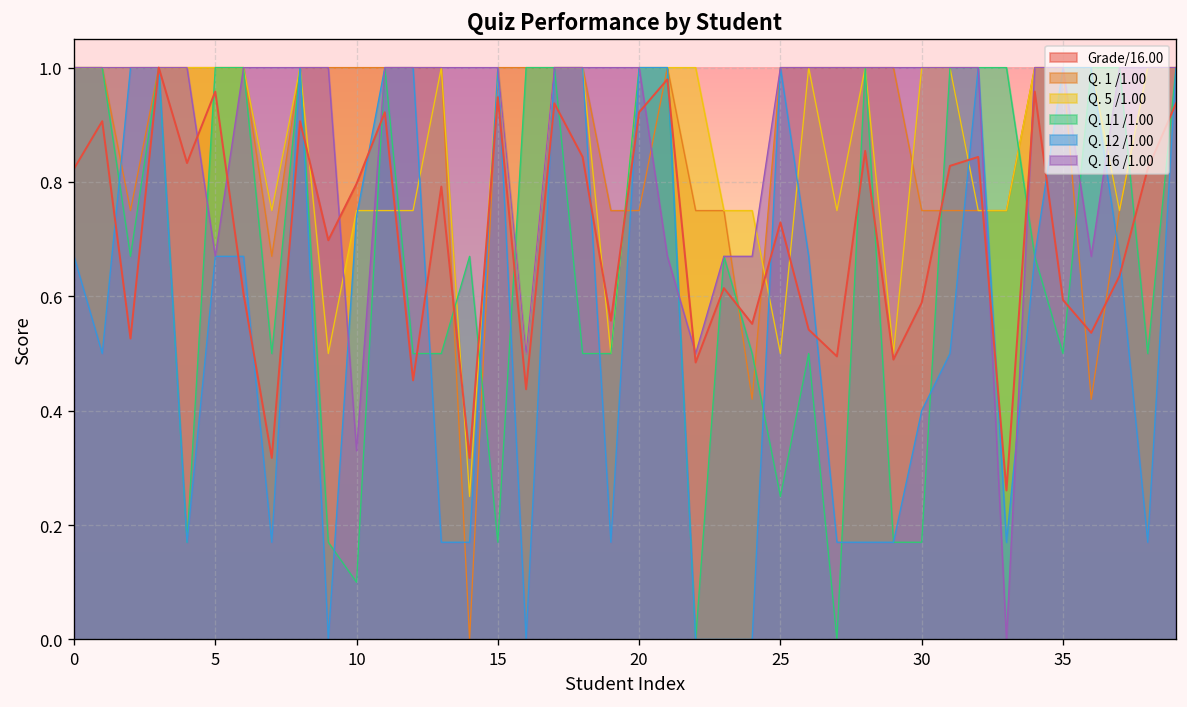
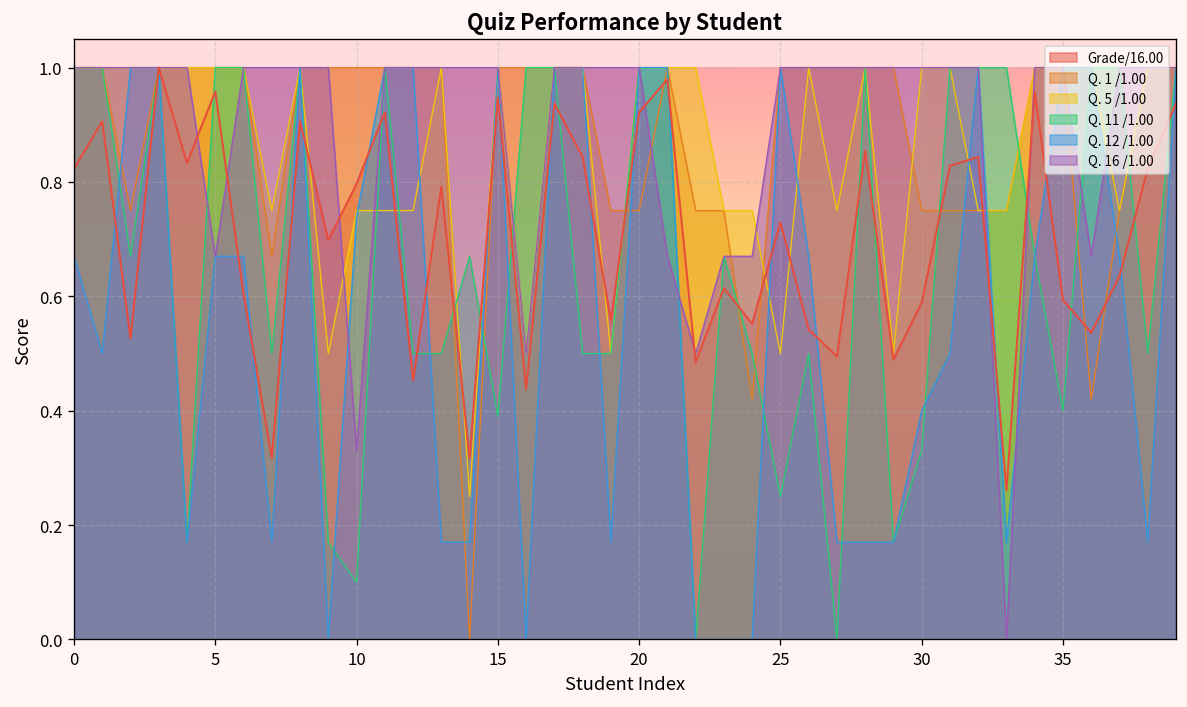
  {
    "Q. 11 /1.00": {
      "10": 0.10,
-     "15": 0.17,
+     "15": 0.39,
      "25": 0.25,
-     "30": 0.17,
-     "35": 0.5
+     "30": 0.33,
+     "35": 0.4
    },
    "Q. 12 /1.00": {
      "0": 0.67,
      "10": 0.74,
      "30": 0.40
    },
    "Q. 16 /1.00": {
      "10": 0.33
    }
  }
